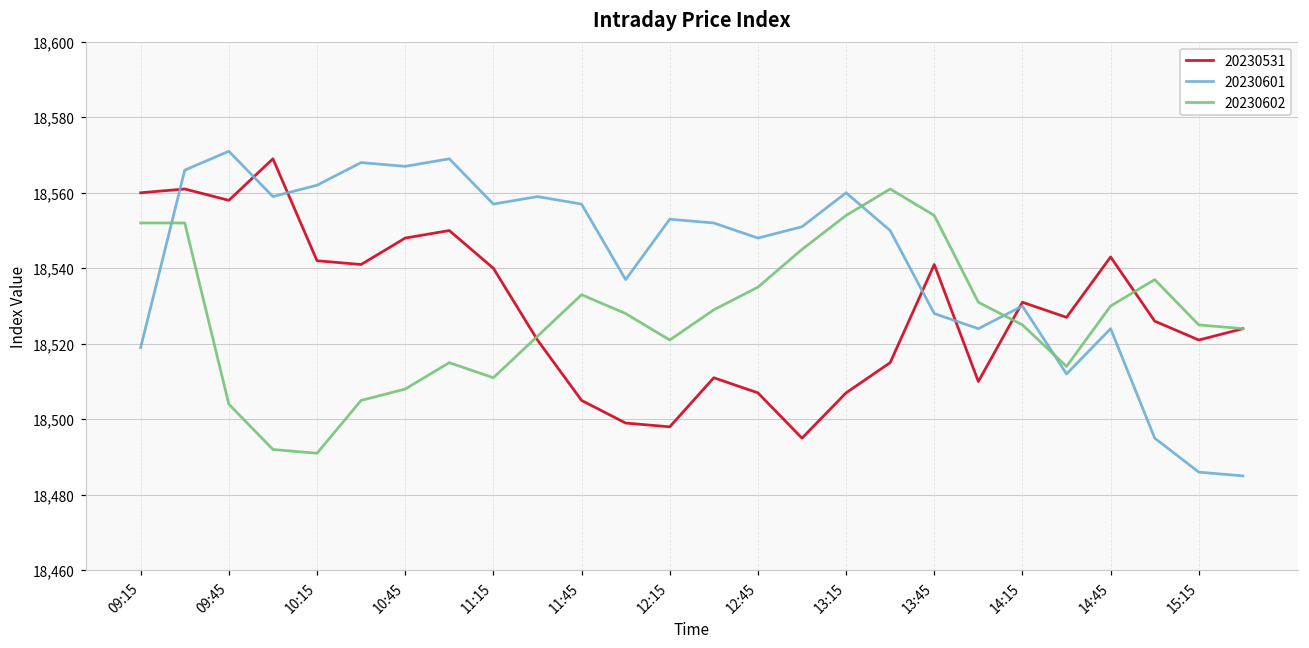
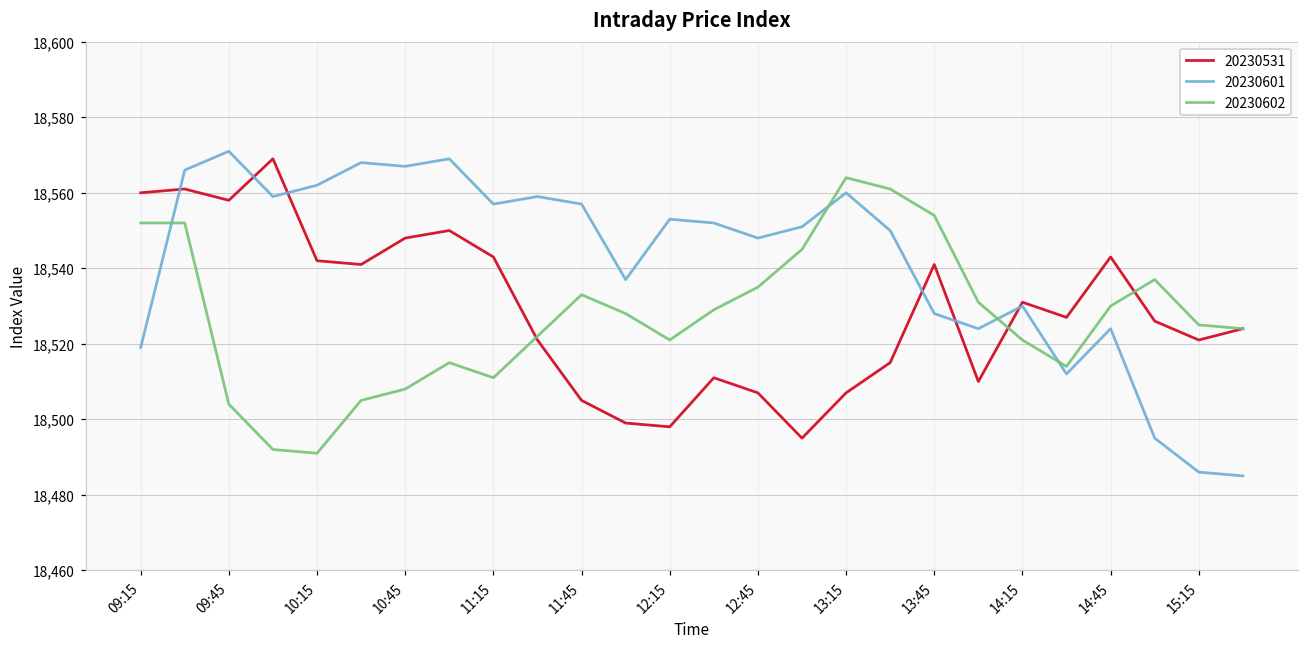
  {
    "20230531": {
      "09:15": "18,560",
      "09:45": "18,558",
      "10:15": "18,542",
      "10:45": "18,548",
-     "11:15": "18,540",
+     "11:15": "18,543",
      "11:45": "18,505",
      "12:15": "18,498",
      "12:45": "18,507",
      "13:15": "18,507",
      "13:45": "18,541",
      "14:15": "18,531",
      "14:45": "18,543",
      "15:15": "18,521"
    },
    "20230601": {
      "09:15": "18,519",
      "09:45": "18,571",
      "10:15": "18,562",
      "10:45": "18,567",
      "11:15": "18,557",
      "11:45": "18,557",
      "12:15": "18,553",
      "12:45": "18,548",
      "13:15": "18,560",
      "13:45": "18,528",
      "14:15": "18,530",
      "14:45": "18,524",
      "15:15": "18,486"
    },
    "20230602": {
      "09:15": "18,552",
      "09:45": "18,504",
      "10:15": "18,491",
      "10:45": "18,508",
      "11:15": "18,511",
      "11:45": "18,533",
      "12:15": "18,521",
      "12:45": "18,535",
-     "13:15": "18,554",
+     "13:15": "18,564",
      "13:45": "18,554",
-     "14:15": "18,525",
+     "14:15": "18,521",
      "14:45": "18,530",
      "15:15": "18,525"
    }
  }
